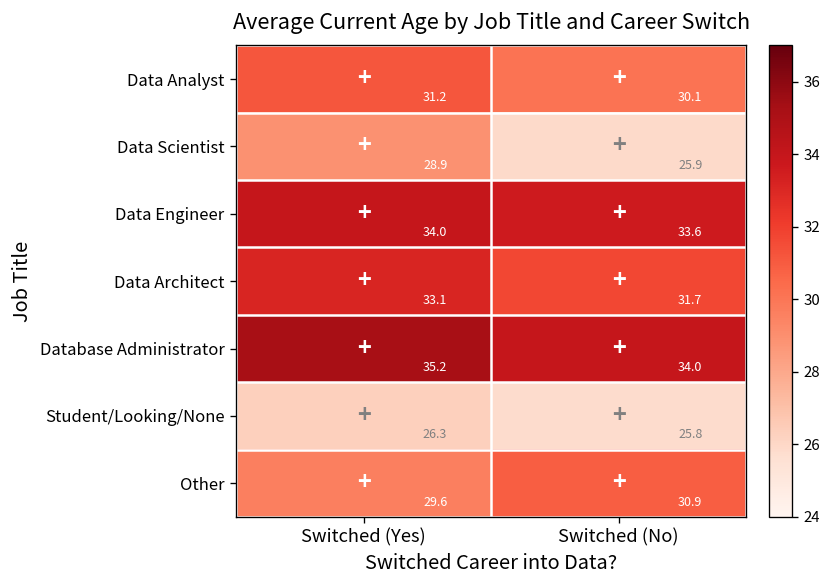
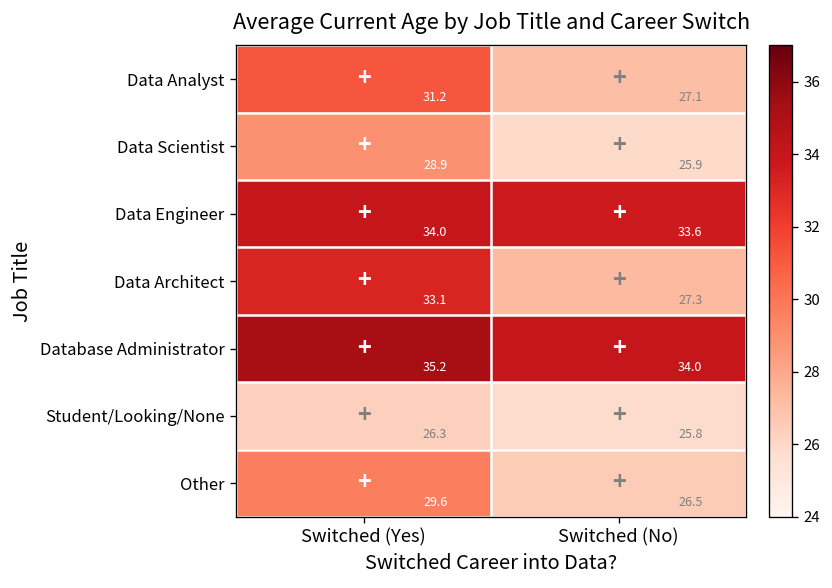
  {
    "Data Analyst": {
-     "Switched (No)": 30.1
+     "Switched (No)": 27.1
    },
    "Data Architect": {
-     "Switched (No)": 31.7
+     "Switched (No)": 27.3
    },
    "Other": {
-     "Switched (No)": 30.9
+     "Switched (No)": 26.5
    }
  }
